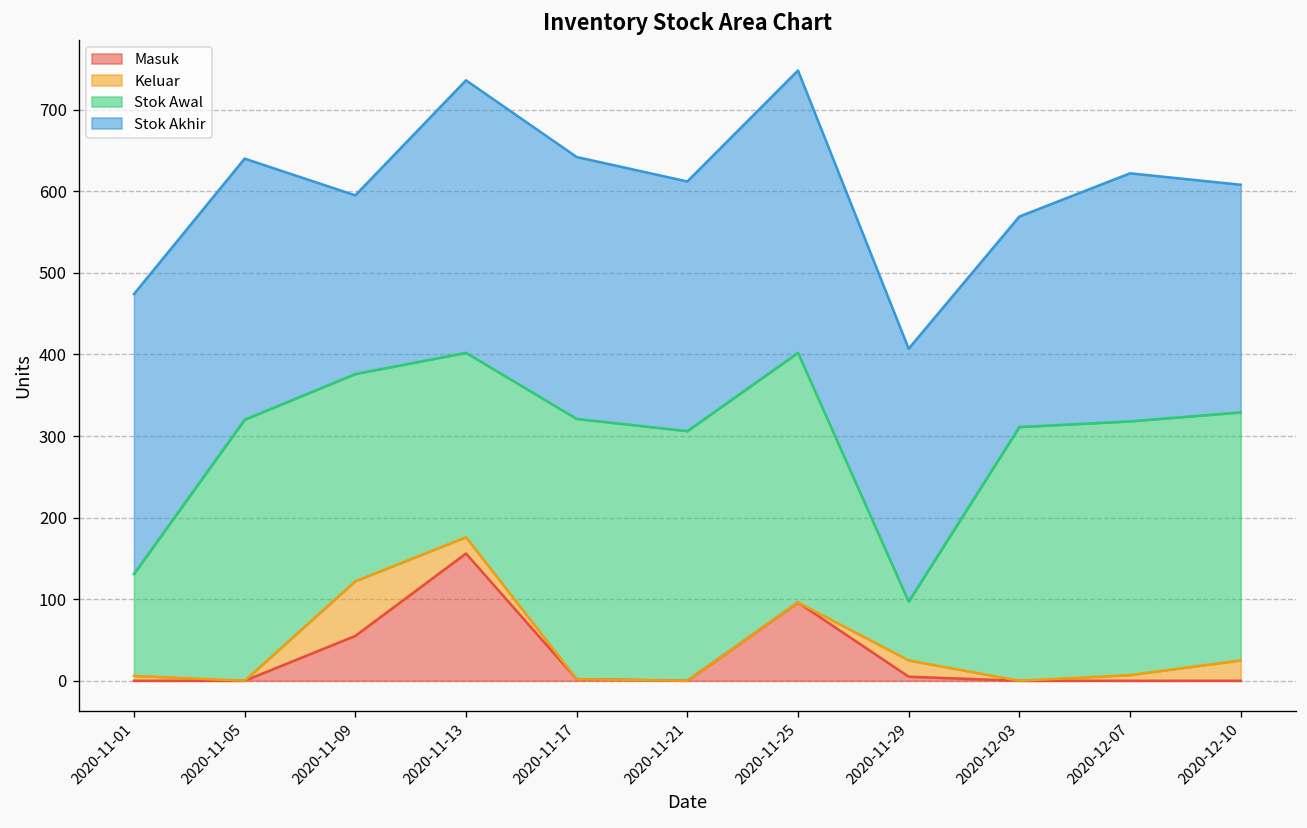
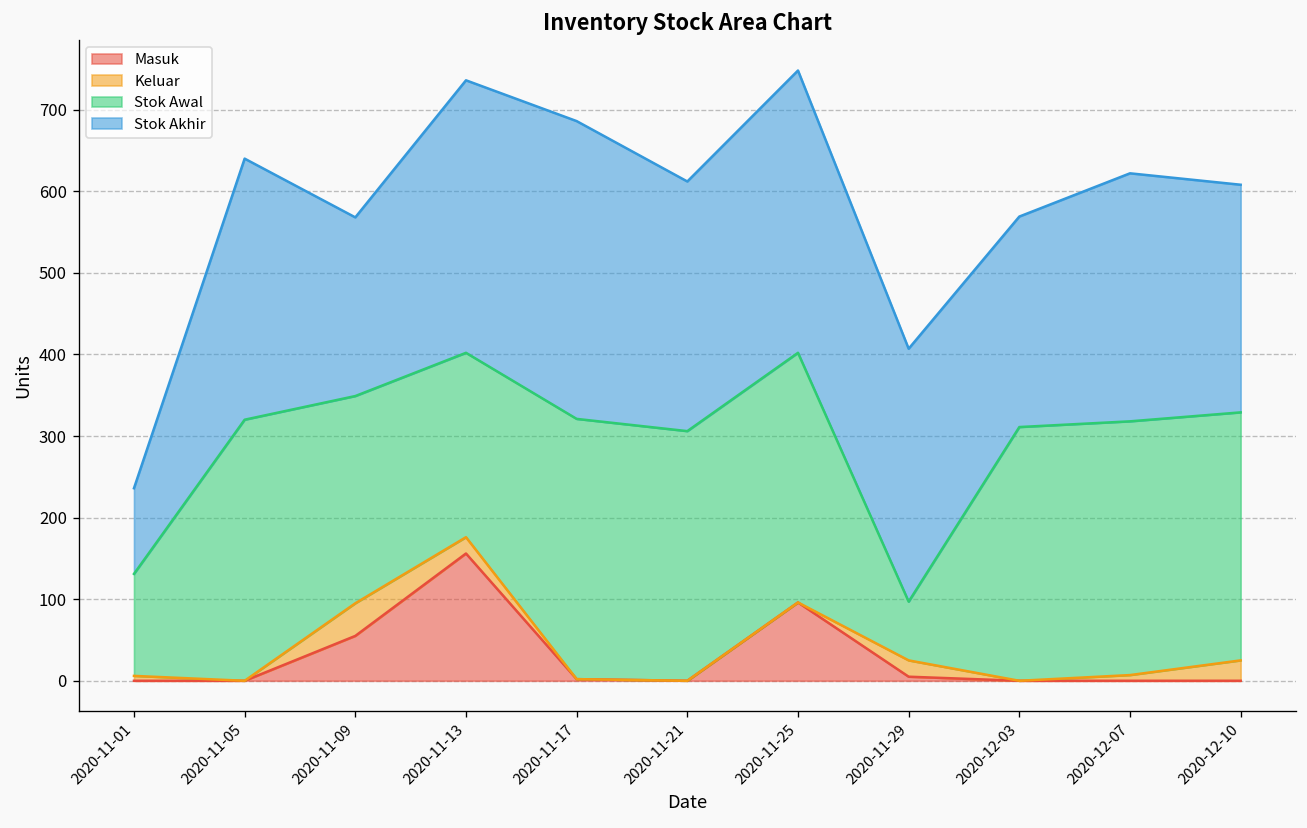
  {
    "Masuk": {
      "2020-11-01": 0,
      "2020-11-09": 60,
      "2020-11-13": 160,
      "2020-11-29": 10,
      "2020-12-07": 0,
      "2020-12-10": 0
    },
    "Keluar": {
      "2020-11-01": 10,
-     "2020-11-09": 70,
+     "2020-11-09": 40,
      "2020-11-13": 20,
      "2020-11-29": 20,
      "2020-12-07": 10,
      "2020-12-10": 30
    },
    "Stok Awal": {
      "2020-11-01": 130,
      "2020-11-05": 320,
      "2020-11-09": 250,
      "2020-11-13": 230,
      "2020-11-17": 320,
      "2020-11-21": 310,
      "2020-11-25": 310,
      "2020-11-29": 70,
      "2020-12-03": 310,
      "2020-12-07": 310,
      "2020-12-10": 300
    },
    "Stok Akhir": {
-     "2020-11-01": 340,
+     "2020-11-01": 110,
      "2020-11-05": 320,
      "2020-11-09": 220,
      "2020-11-13": 330,
-     "2020-11-17": 320,
+     "2020-11-17": 370,
      "2020-11-21": 310,
      "2020-11-25": 350,
      "2020-11-29": 310,
      "2020-12-03": 260,
      "2020-12-07": 300,
      "2020-12-10": 280
    }
  }
